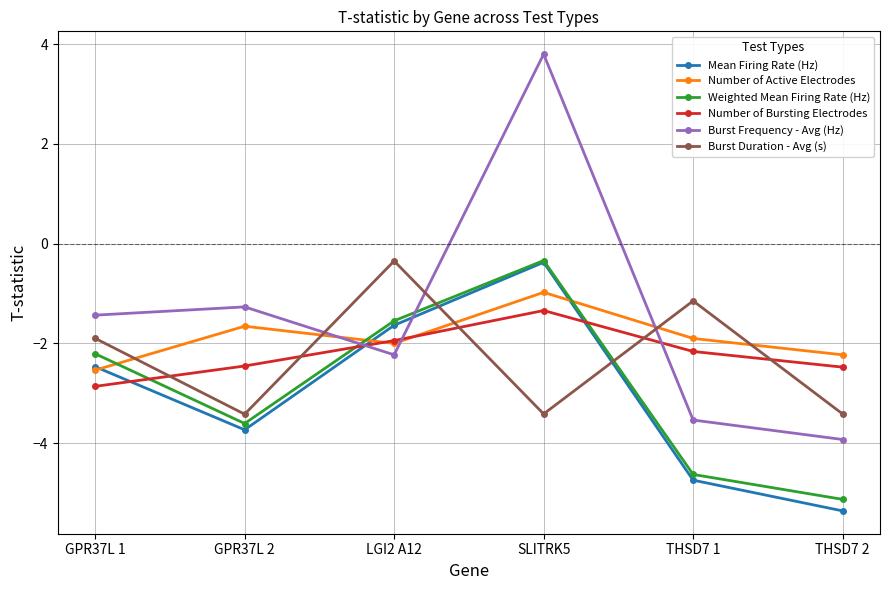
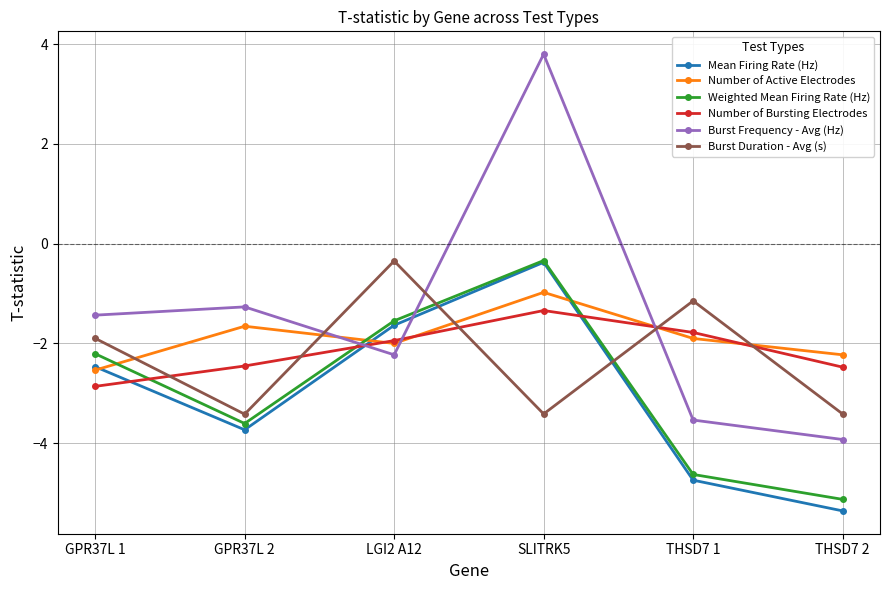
  {
    "Mean Firing Rate (Hz)": {
      "GPR37L 1": -2.5,
      "GPR37L 2": -3.7,
      "LGI2 A12": -1.6,
      "THSD7 1": -4.7,
      "THSD7 2": -5.4
    },
    "Number of Active Electrodes": {
      "GPR37L 1": -2.5,
      "GPR37L 2": -1.7,
      "LGI2 A12": -2.0,
      "SLITRK5": -1.0,
      "THSD7 1": -1.9,
      "THSD7 2": -2.2
    },
    "Weighted Mean Firing Rate (Hz)": {
      "GPR37L 1": -2.2,
      "GPR37L 2": -3.6,
      "LGI2 A12": -1.5,
      "THSD7 1": -4.6,
      "THSD7 2": -5.1
    },
    "Number of Bursting Electrodes": {
      "GPR37L 1": -2.9,
      "GPR37L 2": -2.5,
      "LGI2 A12": -1.9,
      "SLITRK5": -1.3,
-     "THSD7 1": -2.2,
+     "THSD7 1": -1.8,
      "THSD7 2": -2.5
    },
    "Burst Frequency - Avg (Hz)": {
      "GPR37L 1": -1.4,
      "GPR37L 2": -1.3,
      "LGI2 A12": -2.2,
      "SLITRK5": 3.8,
      "THSD7 1": -3.5,
      "THSD7 2": -3.9
    },
    "Burst Duration - Avg (s)": {
      "GPR37L 1": -1.9,
      "GPR37L 2": -3.4,
      "LGI2 A12": -0.3,
      "SLITRK5": -3.4,
      "THSD7 1": -1.1,
      "THSD7 2": -3.4
    }
  }
